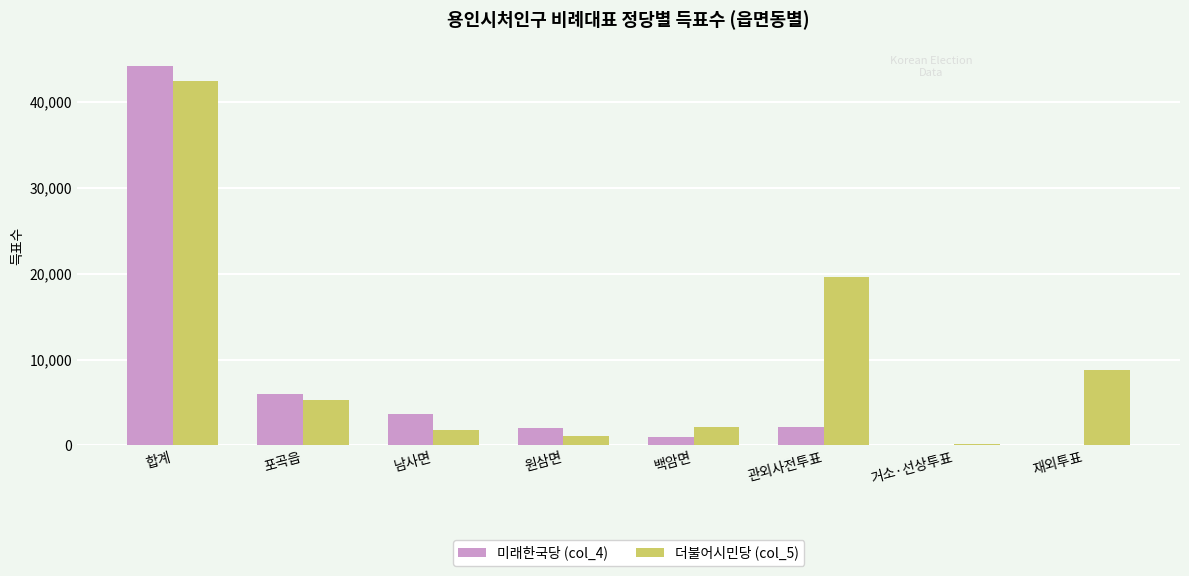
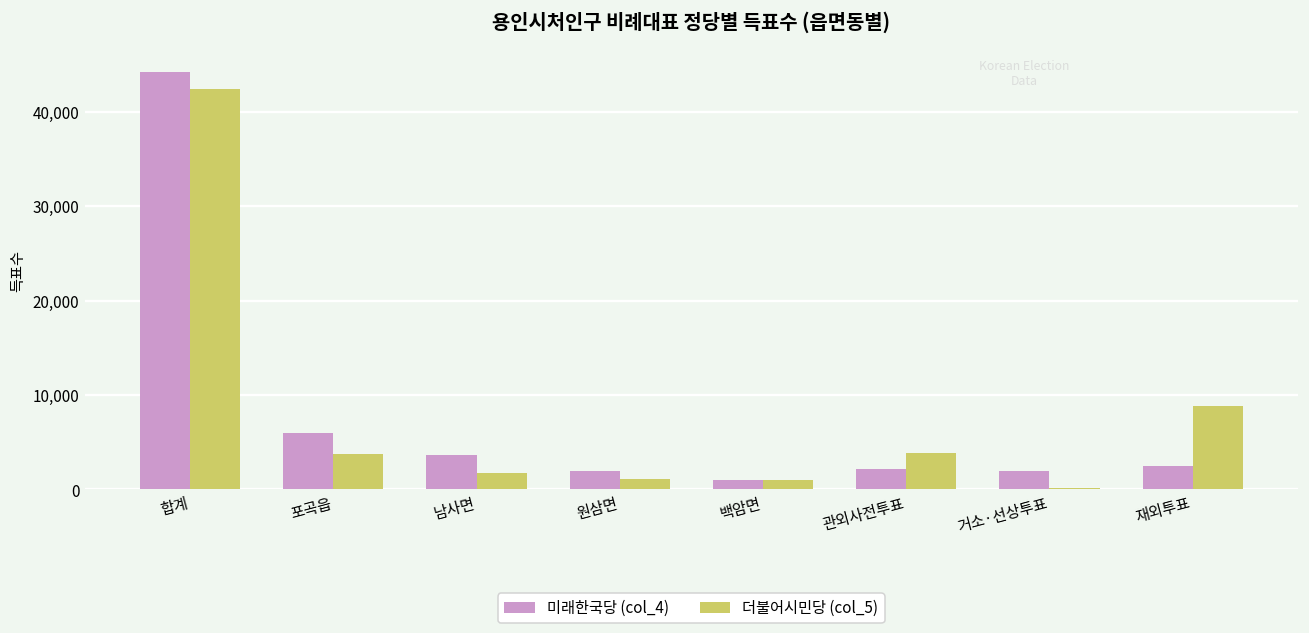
  {
    "미래한국당 (col_4)": {
      "합계": "44,000",
      "포곡읍": "6,000",
      "남사면": "4,000",
      "원삼면": "2,000",
      "백암면": "1,000",
      "관외사전투표": "2,000",
-     "거소·선상투표": "0",
-     "재외투표": "0"
+     "거소·선상투표": "2,000",
+     "재외투표": "2,000"
    },
    "더불어시민당 (col_5)": {
      "합계": "42,000",
-     "포곡읍": "5,000",
+     "포곡읍": "4,000",
      "남사면": "2,000",
      "원삼면": "1,000",
-     "백암면": "2,000",
-     "관외사전투표": "20,000",
+     "백암면": "1,000",
+     "관외사전투표": "4,000",
      "재외투표": "9,000"
    }
  }
